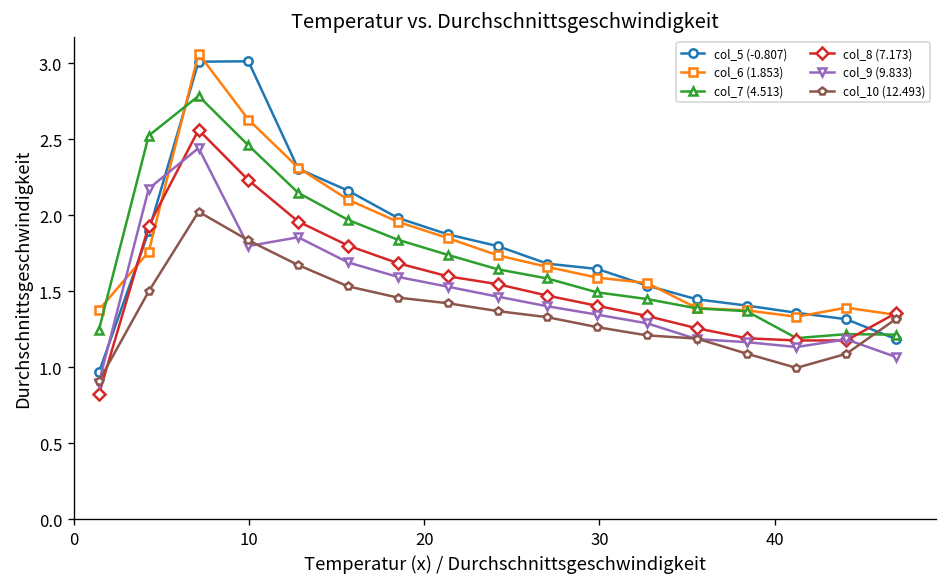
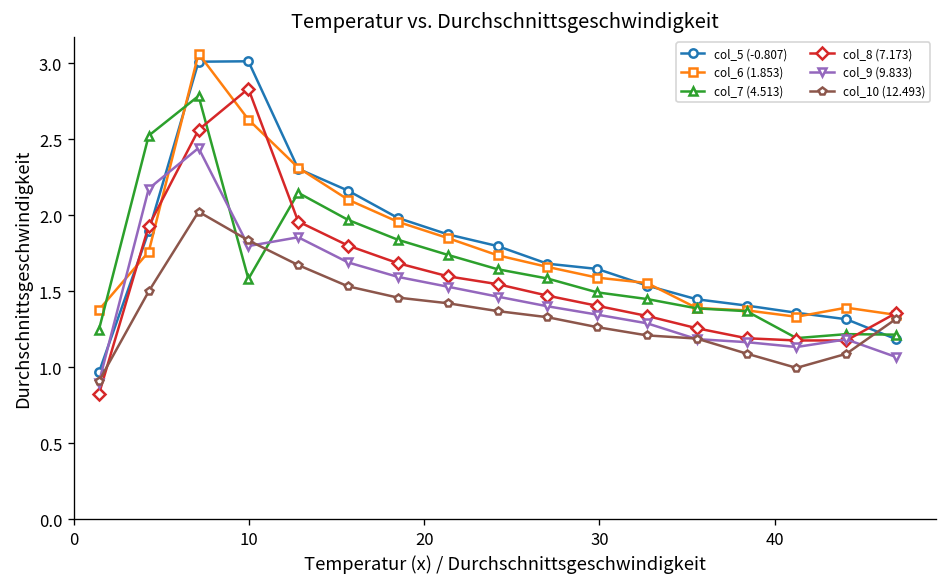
  {
    "col_5 (-0.807)": {
      "10": 3.01
    },
    "col_6 (1.853)": {
      "10": 2.63
    },
    "col_7 (4.513)": {
-     "10": 2.46
+     "10": 1.58
    },
    "col_8 (7.173)": {
-     "10": 2.23
+     "10": 2.83
    },
    "col_9 (9.833)": {
      "10": 1.80
    },
    "col_10 (12.493)": {
      "10": 1.83
    }
  }
